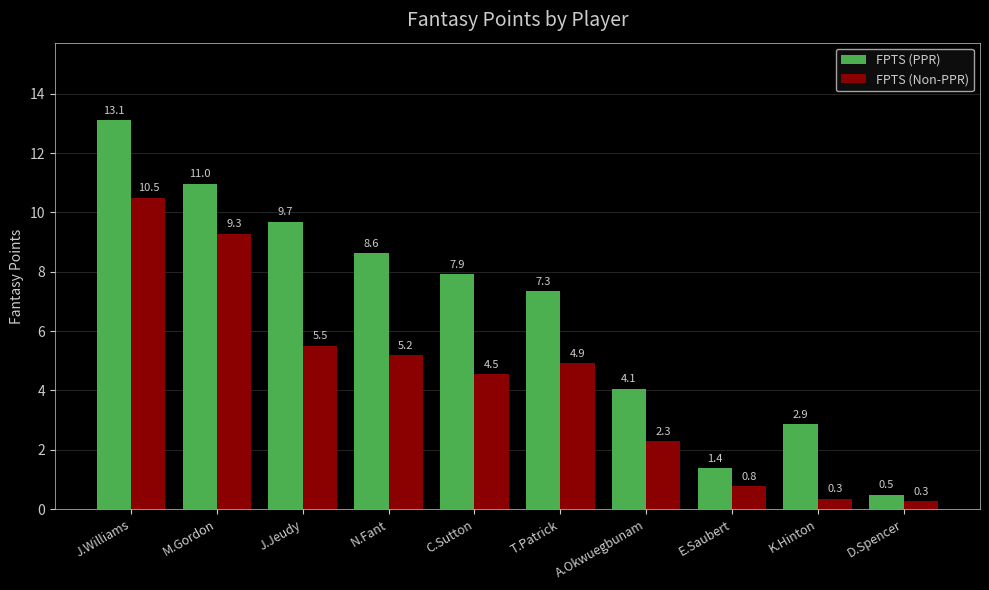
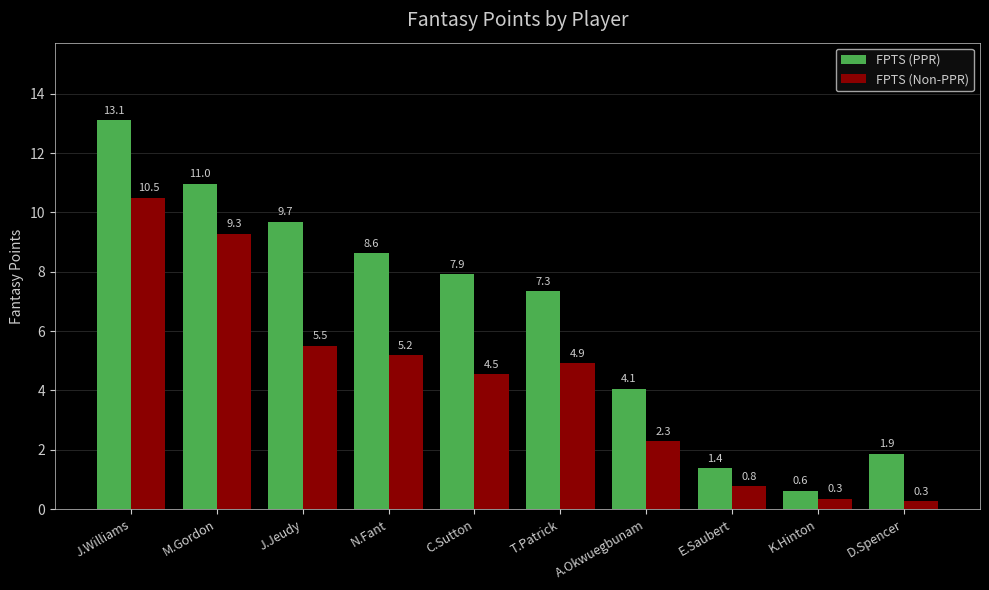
  {
    "FPTS (PPR)": {
      "J.Williams": 13.1,
      "M.Gordon": 11.0,
      "J.Jeudy": 9.7,
      "N.Fant": 8.6,
      "C.Sutton": 7.9,
      "T.Patrick": 7.3,
      "A.Okwuegbunam": 4.1,
      "E.Saubert": 1.4,
-     "K.Hinton": 2.9,
-     "D.Spencer": 0.5
+     "K.Hinton": 0.6,
+     "D.Spencer": 1.9
    },
    "FPTS (Non-PPR)": {
      "J.Williams": 10.5,
      "M.Gordon": 9.3,
      "J.Jeudy": 5.5,
      "N.Fant": 5.2,
      "C.Sutton": 4.5,
      "T.Patrick": 4.9,
      "A.Okwuegbunam": 2.3,
      "E.Saubert": 0.8,
      "K.Hinton": 0.3,
      "D.Spencer": 0.3
    }
  }
